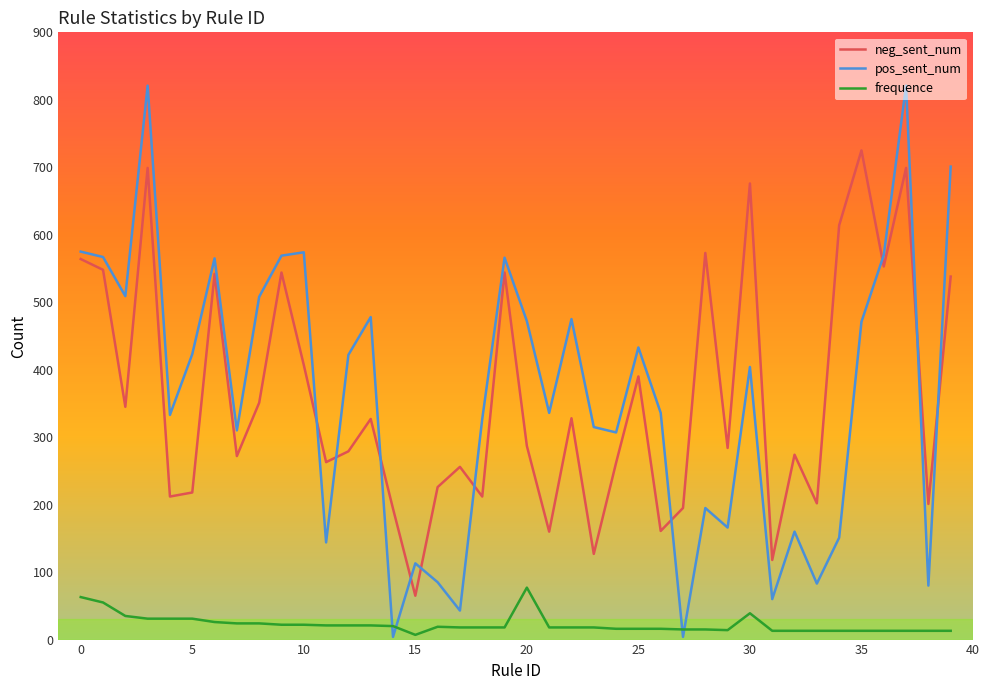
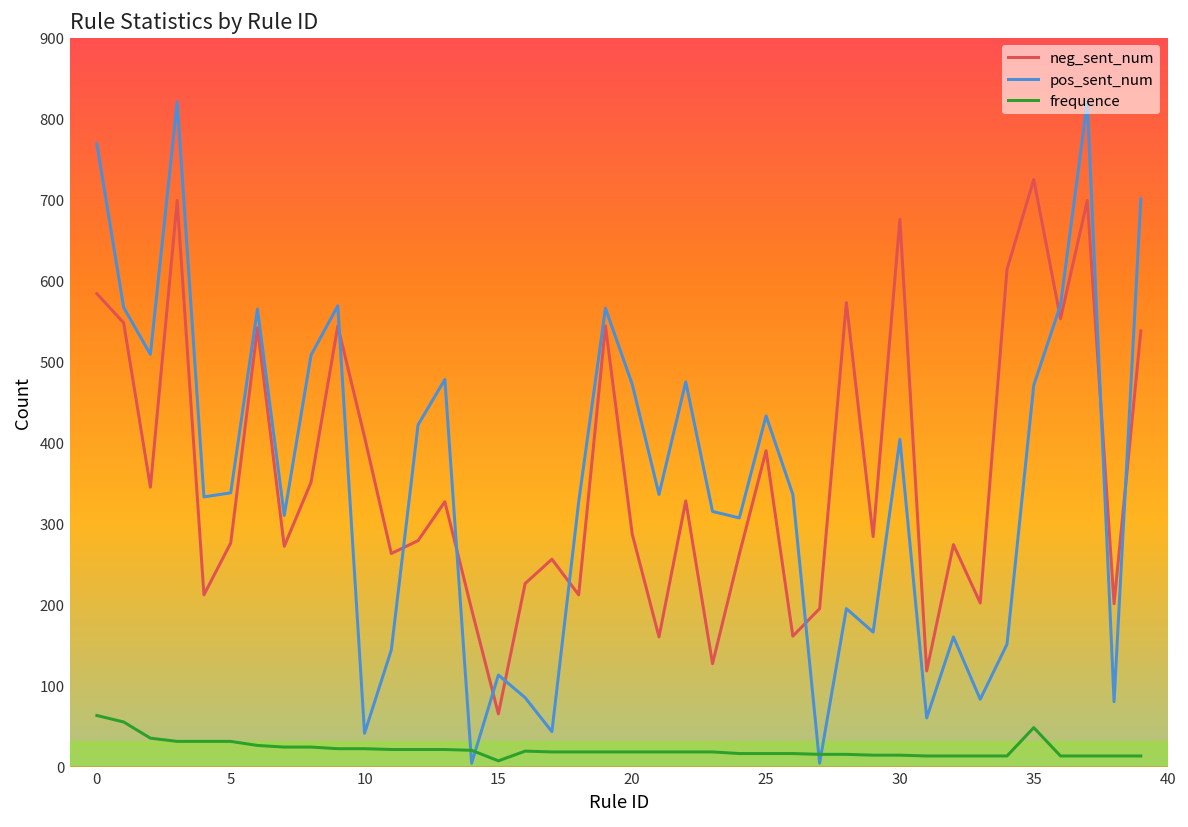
  {
    "neg_sent_num": {
-     "0": 560,
-     "5": 220,
+     "0": 580,
+     "5": 280,
      "10": 410,
      "15": 70,
      "20": 290,
      "25": 390,
      "30": 680,
      "35": 730
    },
    "pos_sent_num": {
-     "0": 580,
-     "5": 420,
-     "10": 570,
+     "0": 770,
+     "5": 340,
+     "10": 40,
      "15": 110,
      "20": 470,
      "25": 430,
      "30": 400,
      "35": 470
    },
    "frequence": {
      "0": 60,
      "5": 30,
      "10": 20,
      "15": 10,
-     "20": 80,
+     "20": 20,
      "25": 20,
-     "30": 40,
-     "35": 10
+     "30": 10,
+     "35": 50
    }
  }
